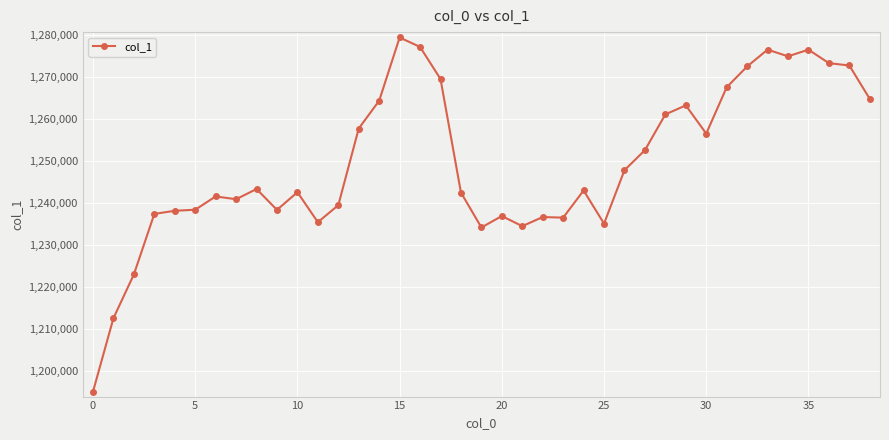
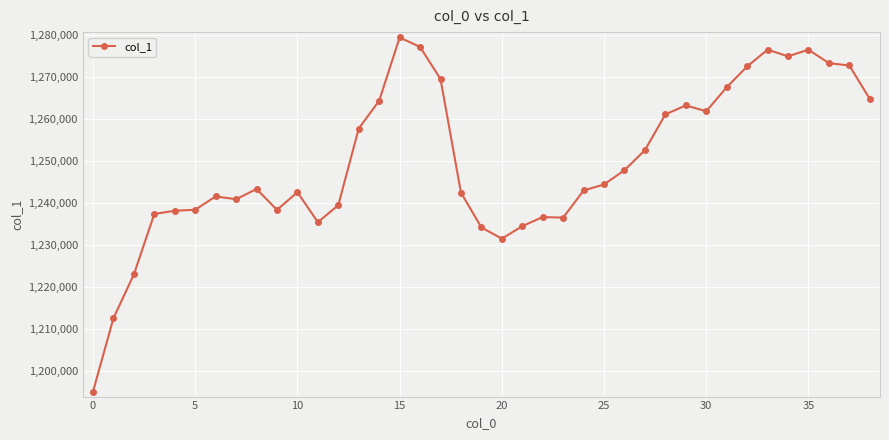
  {
    "0": "1,195,000",
    "5": "1,238,000",
    "10": "1,243,000",
    "15": "1,279,000",
-   "20": "1,237,000",
-   "25": "1,235,000",
-   "30": "1,257,000",
+   "20": "1,232,000",
+   "25": "1,244,000",
+   "30": "1,262,000",
    "35": "1,277,000"
  }
